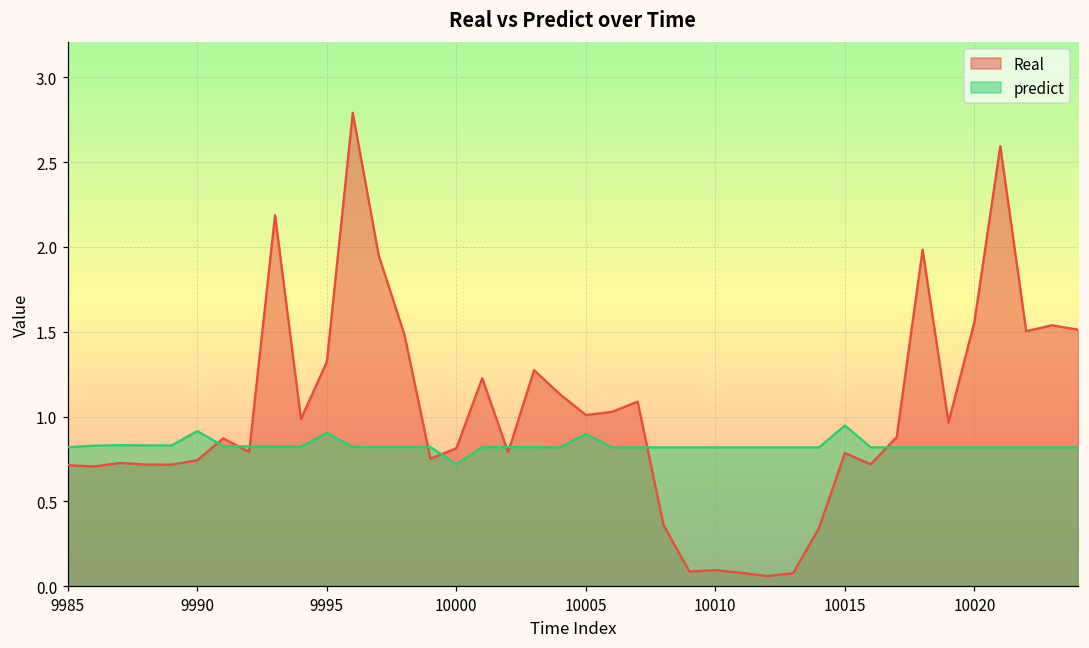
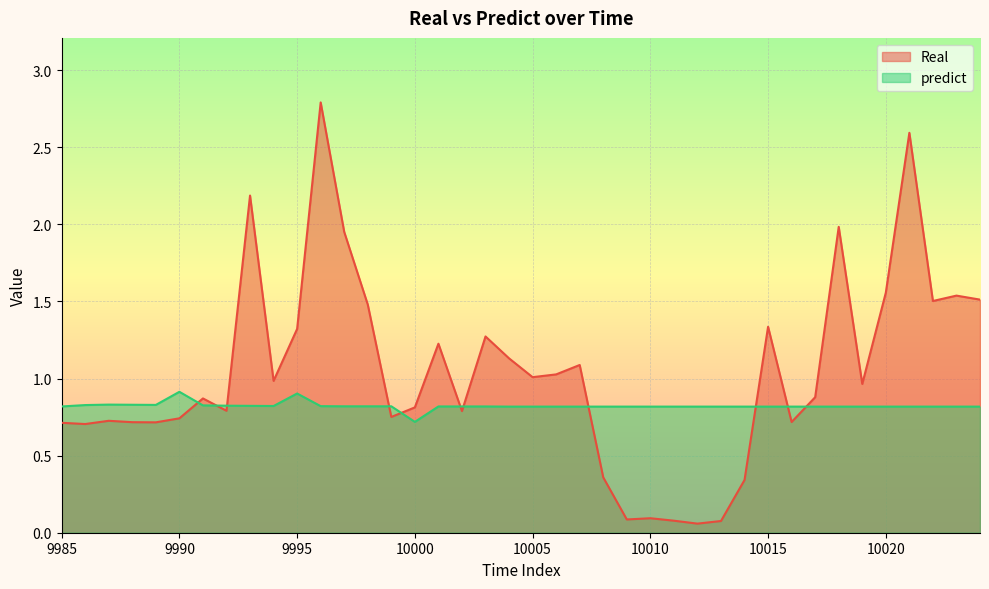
  {
    "Real": {
      "9985": 0.71,
      "9990": 0.74,
      "9995": 1.32,
      "10000": 0.81,
      "10005": 1.01,
      "10010": 0.09,
-     "10015": 0.79,
+     "10015": 1.34,
      "10020": 1.56
    },
    "predict": {
      "9985": 0.82,
      "9990": 0.91,
      "9995": 0.90,
      "10000": 0.72,
-     "10005": 0.90,
+     "10005": 0.82,
      "10010": 0.82,
-     "10015": 0.95,
+     "10015": 0.82,
      "10020": 0.82
    }
  }
